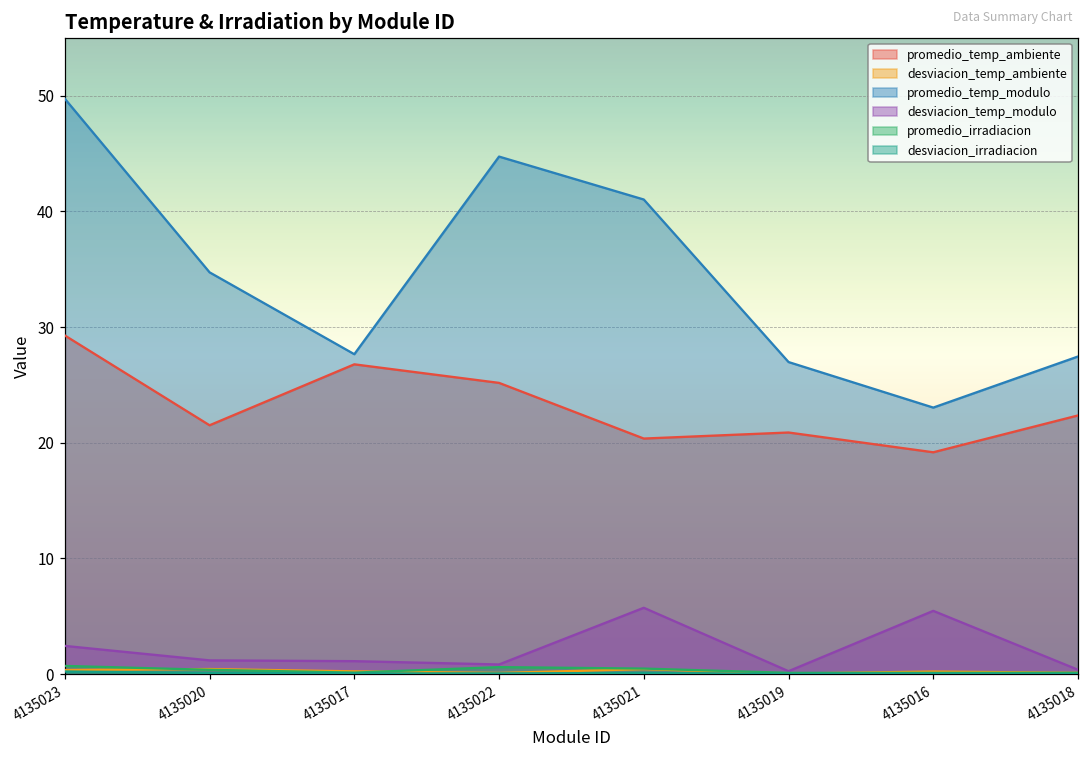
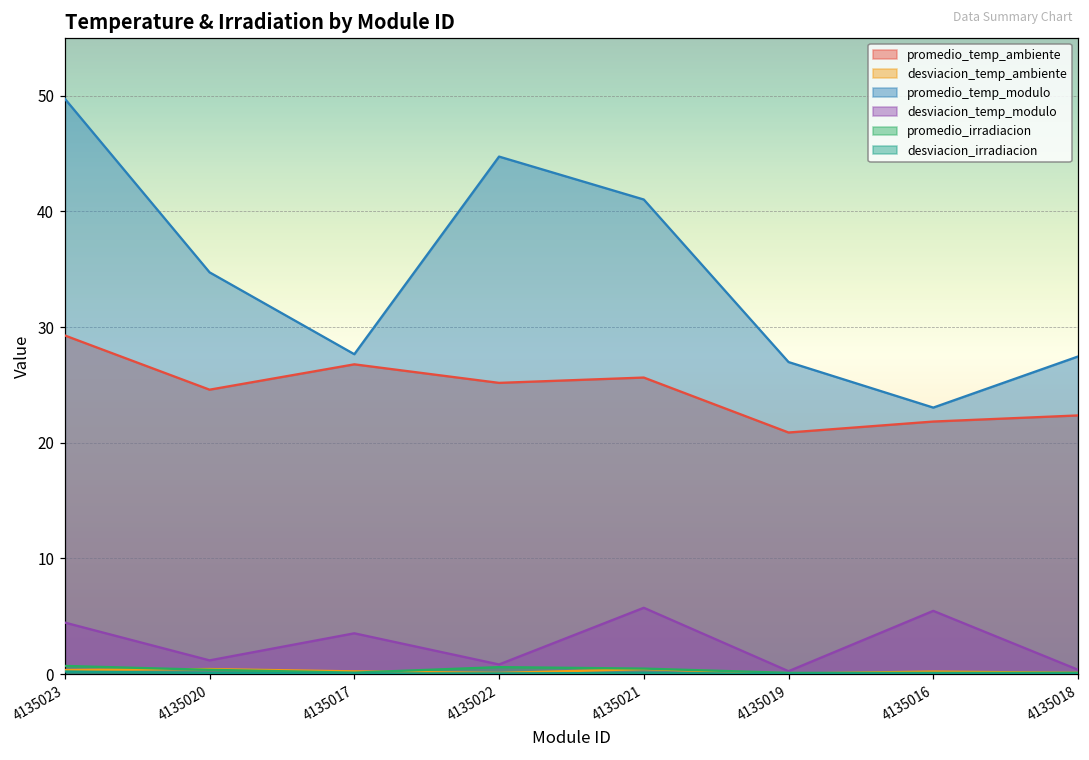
  {
    "promedio_temp_ambiente": {
      "4135023": 29.3,
-     "4135020": 21.5,
+     "4135020": 24.6,
      "4135017": 26.8,
      "4135022": 25.2,
-     "4135021": 20.4,
+     "4135021": 25.6,
      "4135019": 20.9,
-     "4135016": 19.2,
+     "4135016": 21.8,
      "4135018": 22.4
    },
    "desviacion_temp_modulo": {
-     "4135023": 2.4,
+     "4135023": 4.5,
      "4135020": 1.2,
-     "4135017": 1.1,
+     "4135017": 3.5,
      "4135021": 5.7,
      "4135016": 5.5,
      "4135018": 0.4
    }
  }
